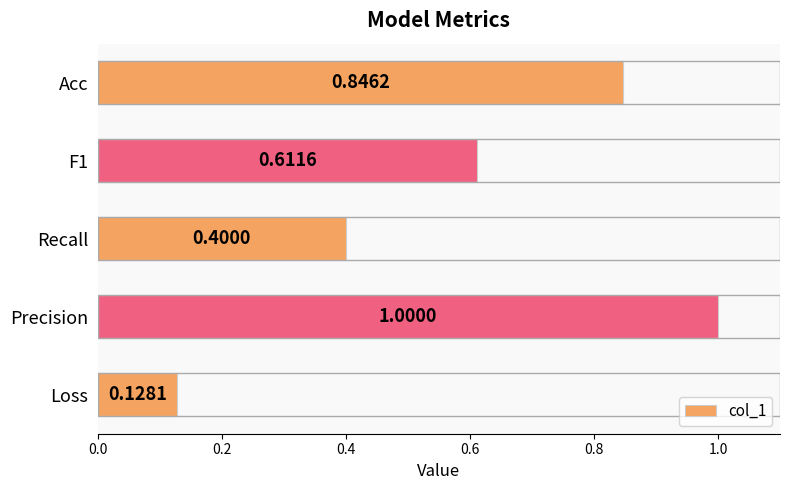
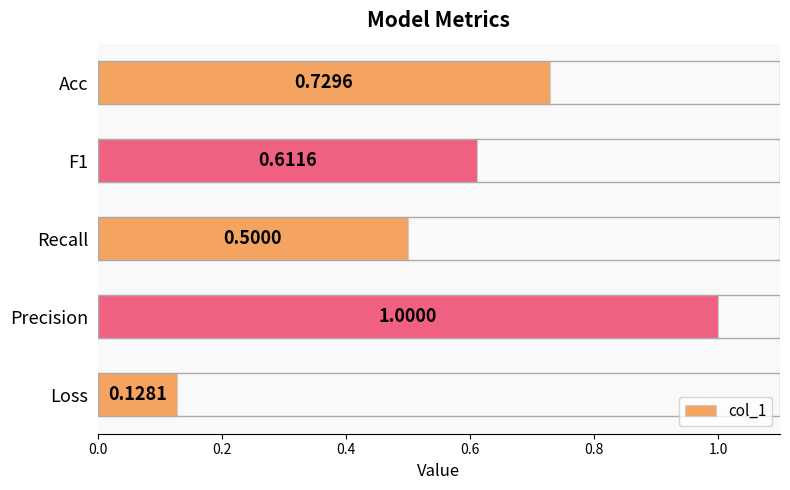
  {
-   "Acc": 0.8462,
+   "Acc": 0.7296,
    "F1": 0.6116,
-   "Recall": 0.4000,
+   "Recall": 0.5000,
    "Precision": 1.0000,
    "Loss": 0.1281
  }
